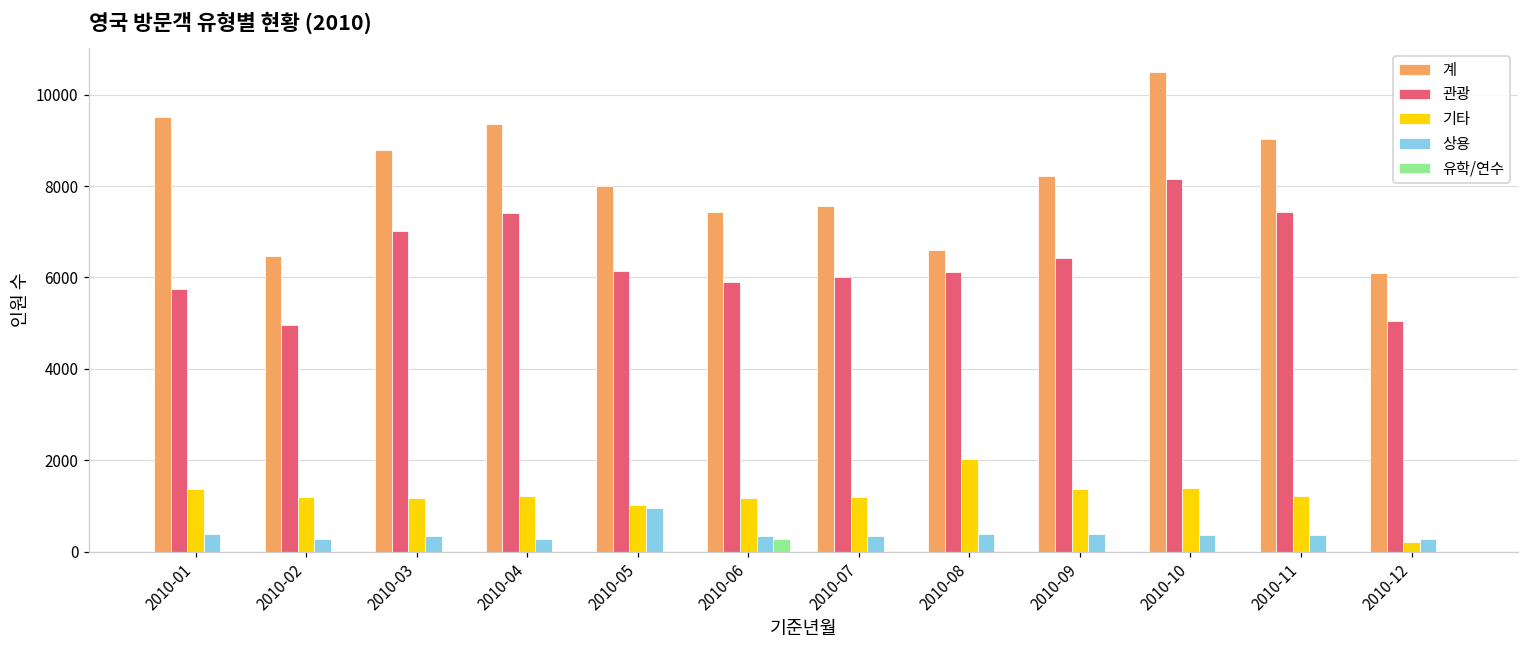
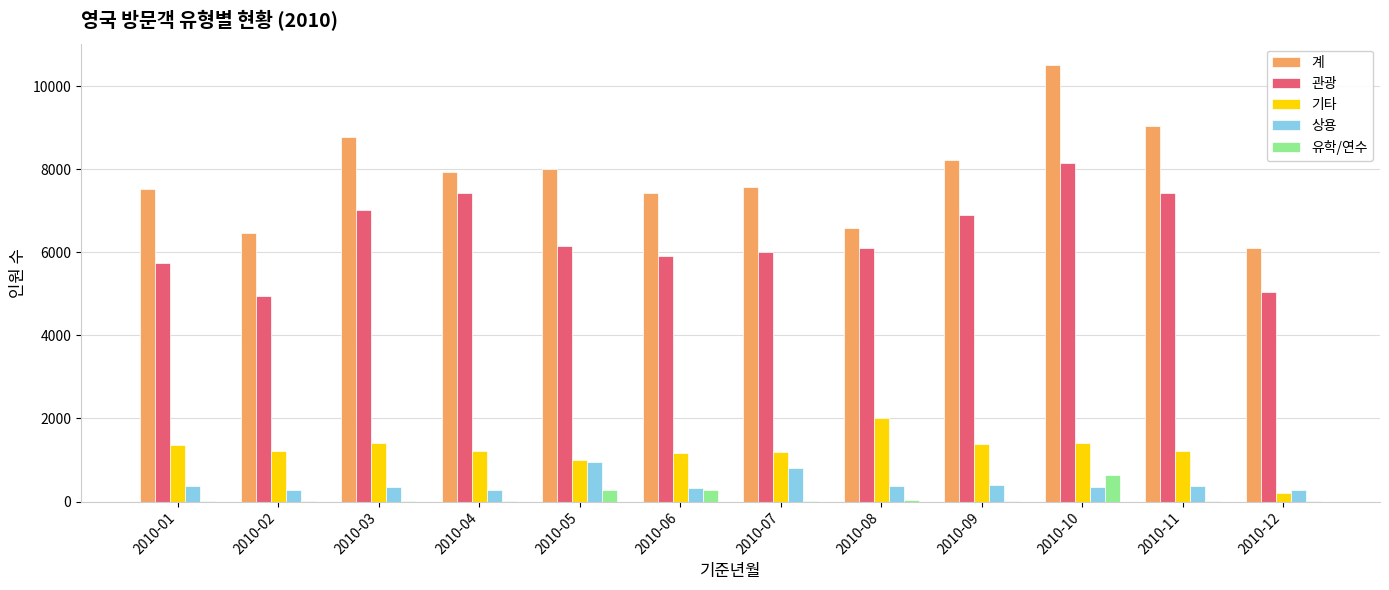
  {
    "계": {
-     "2010-01": 9500,
+     "2010-01": 7500,
      "2010-02": 6500,
      "2010-03": 8800,
-     "2010-04": 9400,
+     "2010-04": 7900,
      "2010-05": 8000,
      "2010-06": 7400,
      "2010-07": 7600,
      "2010-08": 6600,
      "2010-09": 8200,
      "2010-10": 10500,
      "2010-11": 9000,
      "2010-12": 6100
    },
    "관광": {
      "2010-01": 5700,
      "2010-02": 5000,
      "2010-03": 7000,
      "2010-04": 7400,
      "2010-05": 6100,
      "2010-06": 5900,
      "2010-07": 6000,
      "2010-08": 6100,
-     "2010-09": 6400,
+     "2010-09": 6900,
      "2010-10": 8200,
      "2010-11": 7400,
      "2010-12": 5100
    },
    "기타": {
      "2010-01": 1400,
      "2010-02": 1200,
-     "2010-03": 1200,
+     "2010-03": 1400,
      "2010-04": 1200,
      "2010-05": 1000,
      "2010-06": 1200,
      "2010-07": 1200,
      "2010-08": 2000,
      "2010-09": 1400,
      "2010-10": 1400,
      "2010-11": 1200,
      "2010-12": 200
    },
    "상용": {
      "2010-01": 400,
      "2010-02": 300,
      "2010-03": 300,
      "2010-04": 300,
      "2010-05": 1000,
      "2010-06": 300,
-     "2010-07": 400,
+     "2010-07": 800,
      "2010-08": 400,
      "2010-09": 400,
      "2010-10": 400,
      "2010-11": 400,
      "2010-12": 300
    },
    "유학/연수": {
-     "2010-05": 0,
+     "2010-05": 300,
      "2010-06": 300,
-     "2010-10": 0
+     "2010-10": 600
    }
  }
